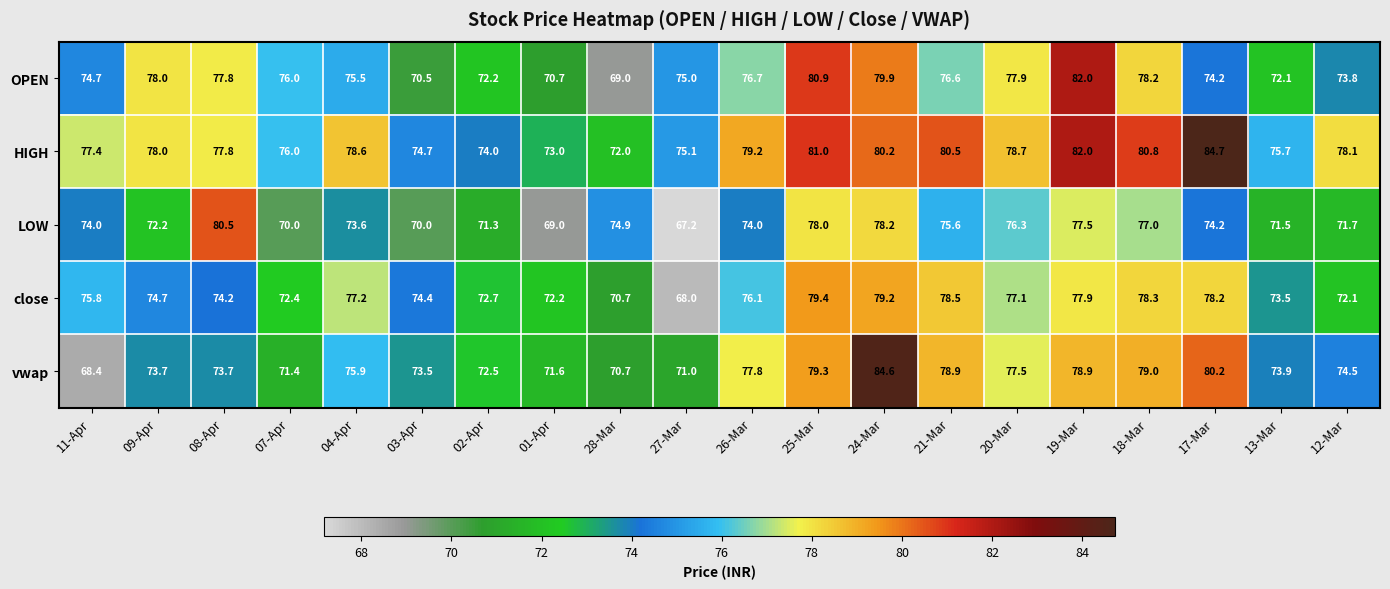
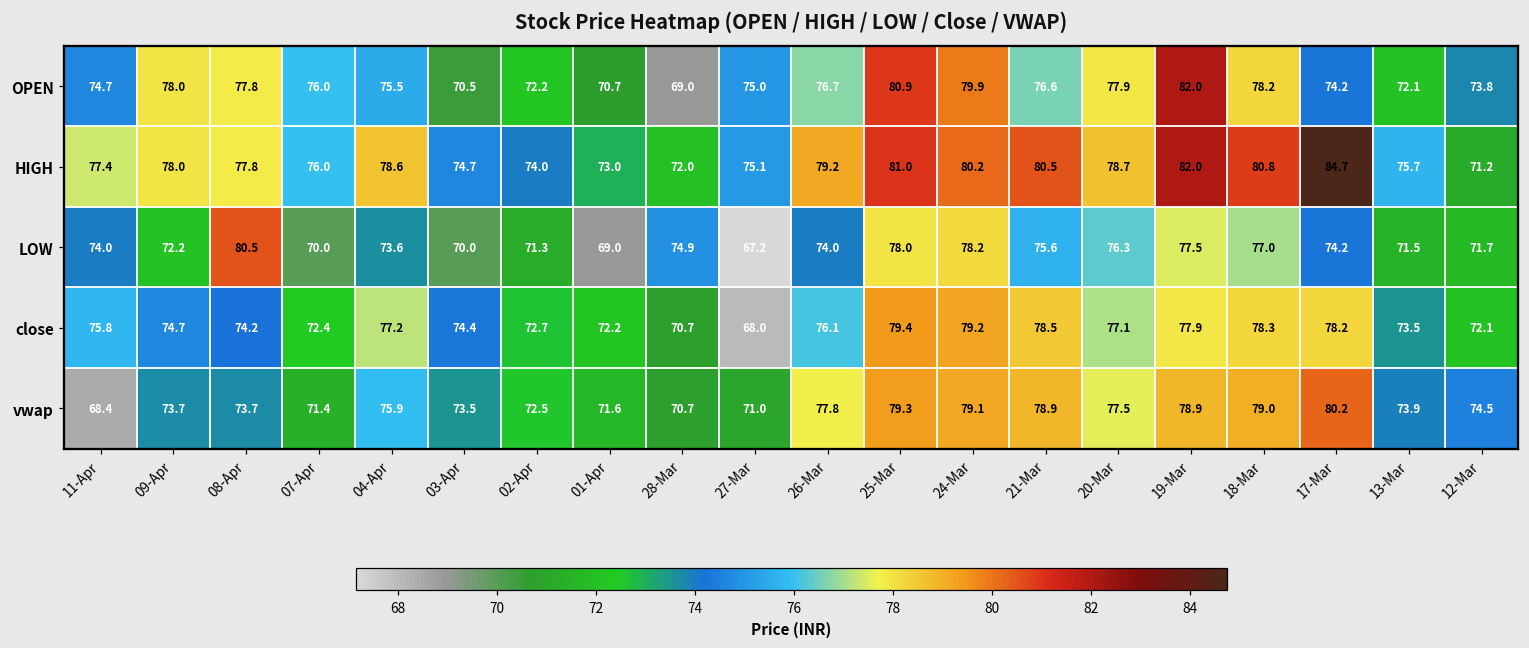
  {
    "OPEN": {
      "11-Apr": 74.7,
      "09-Apr": 78.0,
      "08-Apr": 77.8,
      "07-Apr": 76.0,
      "04-Apr": 75.5,
      "03-Apr": 70.5,
      "02-Apr": 72.2,
      "01-Apr": 70.7,
      "28-Mar": 69.0,
      "27-Mar": 75.0,
      "26-Mar": 76.7,
      "25-Mar": 80.9,
      "24-Mar": 79.9,
      "21-Mar": 76.6,
      "20-Mar": 77.9,
      "19-Mar": 82.0,
      "18-Mar": 78.2,
      "17-Mar": 74.2,
      "13-Mar": 72.1,
      "12-Mar": 73.8
    },
    "HIGH": {
      "11-Apr": 77.4,
      "09-Apr": 78.0,
      "08-Apr": 77.8,
      "07-Apr": 76.0,
      "04-Apr": 78.6,
      "03-Apr": 74.7,
      "02-Apr": 74.0,
      "01-Apr": 73.0,
      "28-Mar": 72.0,
      "27-Mar": 75.1,
      "26-Mar": 79.2,
      "25-Mar": 81.0,
      "24-Mar": 80.2,
      "21-Mar": 80.5,
      "20-Mar": 78.7,
      "19-Mar": 82.0,
      "18-Mar": 80.8,
      "17-Mar": 84.7,
      "13-Mar": 75.7,
-     "12-Mar": 78.1
+     "12-Mar": 71.2
    },
    "LOW": {
      "11-Apr": 74.0,
      "09-Apr": 72.2,
      "08-Apr": 80.5,
      "07-Apr": 70.0,
      "04-Apr": 73.6,
      "03-Apr": 70.0,
      "02-Apr": 71.3,
      "01-Apr": 69.0,
      "28-Mar": 74.9,
      "26-Mar": 74.0,
      "25-Mar": 78.0,
      "24-Mar": 78.2,
      "21-Mar": 75.6,
      "20-Mar": 76.3,
      "19-Mar": 77.5,
      "18-Mar": 77.0,
      "17-Mar": 74.2,
      "13-Mar": 71.5,
      "12-Mar": 71.7
    },
    "close": {
      "11-Apr": 75.8,
      "09-Apr": 74.7,
      "08-Apr": 74.2,
      "07-Apr": 72.4,
      "04-Apr": 77.2,
      "03-Apr": 74.4,
      "02-Apr": 72.7,
      "01-Apr": 72.2,
      "28-Mar": 70.7,
      "27-Mar": 68.0,
      "26-Mar": 76.1,
      "25-Mar": 79.4,
      "24-Mar": 79.2,
      "21-Mar": 78.5,
      "20-Mar": 77.1,
      "19-Mar": 77.9,
      "18-Mar": 78.3,
      "17-Mar": 78.2,
      "13-Mar": 73.5,
      "12-Mar": 72.1
    },
    "vwap": {
      "11-Apr": 68.4,
      "09-Apr": 73.7,
      "08-Apr": 73.7,
      "07-Apr": 71.4,
      "04-Apr": 75.9,
      "03-Apr": 73.5,
      "02-Apr": 72.5,
      "01-Apr": 71.6,
      "28-Mar": 70.7,
      "27-Mar": 71.0,
      "26-Mar": 77.8,
      "25-Mar": 79.3,
-     "24-Mar": 84.6,
+     "24-Mar": 79.1,
      "21-Mar": 78.9,
      "20-Mar": 77.5,
      "19-Mar": 78.9,
      "18-Mar": 79.0,
      "17-Mar": 80.2,
      "13-Mar": 73.9,
      "12-Mar": 74.5
    }
  }
